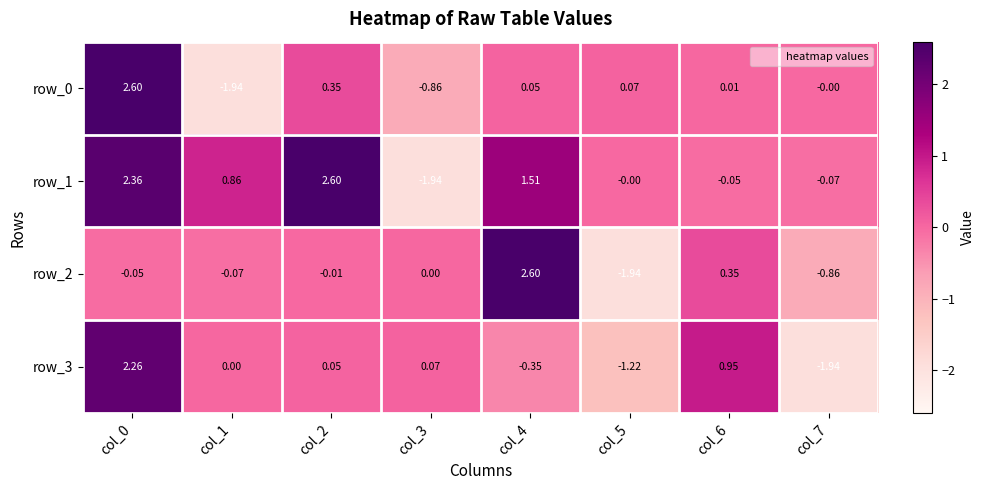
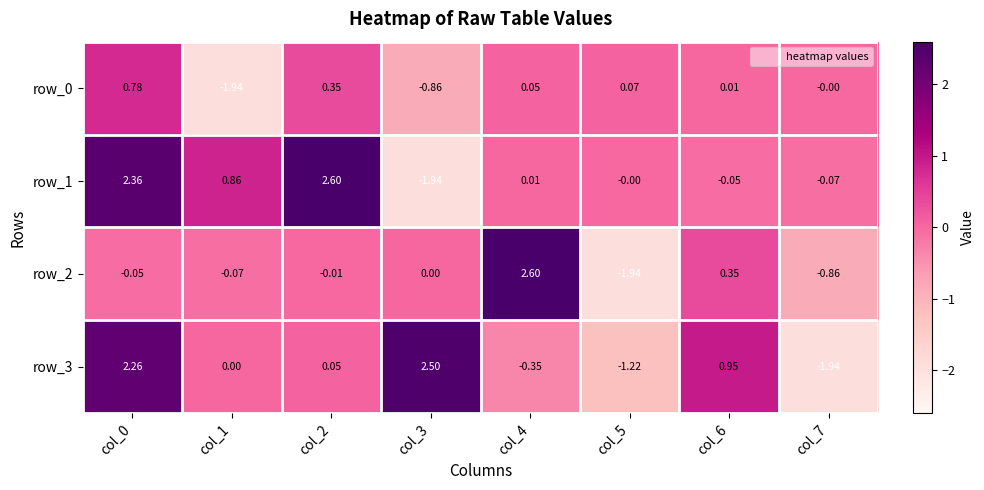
  {
    "row_0": {
-     "col_0": 2.60,
+     "col_0": 0.78,
      "col_2": 0.35,
      "col_3": -0.86,
      "col_4": 0.05,
      "col_5": 0.07,
      "col_6": 0.01,
      "col_7": -0.00
    },
    "row_1": {
      "col_0": 2.36,
      "col_1": 0.86,
      "col_2": 2.60,
-     "col_4": 1.51,
+     "col_4": 0.01,
      "col_5": -0.00,
      "col_6": -0.05,
      "col_7": -0.07
    },
    "row_2": {
      "col_0": -0.05,
      "col_1": -0.07,
      "col_2": -0.01,
      "col_3": 0.00,
      "col_4": 2.60,
      "col_6": 0.35,
      "col_7": -0.86
    },
    "row_3": {
      "col_0": 2.26,
      "col_1": 0.00,
      "col_2": 0.05,
-     "col_3": 0.07,
+     "col_3": 2.50,
      "col_4": -0.35,
      "col_5": -1.22,
      "col_6": 0.95
    }
  }
